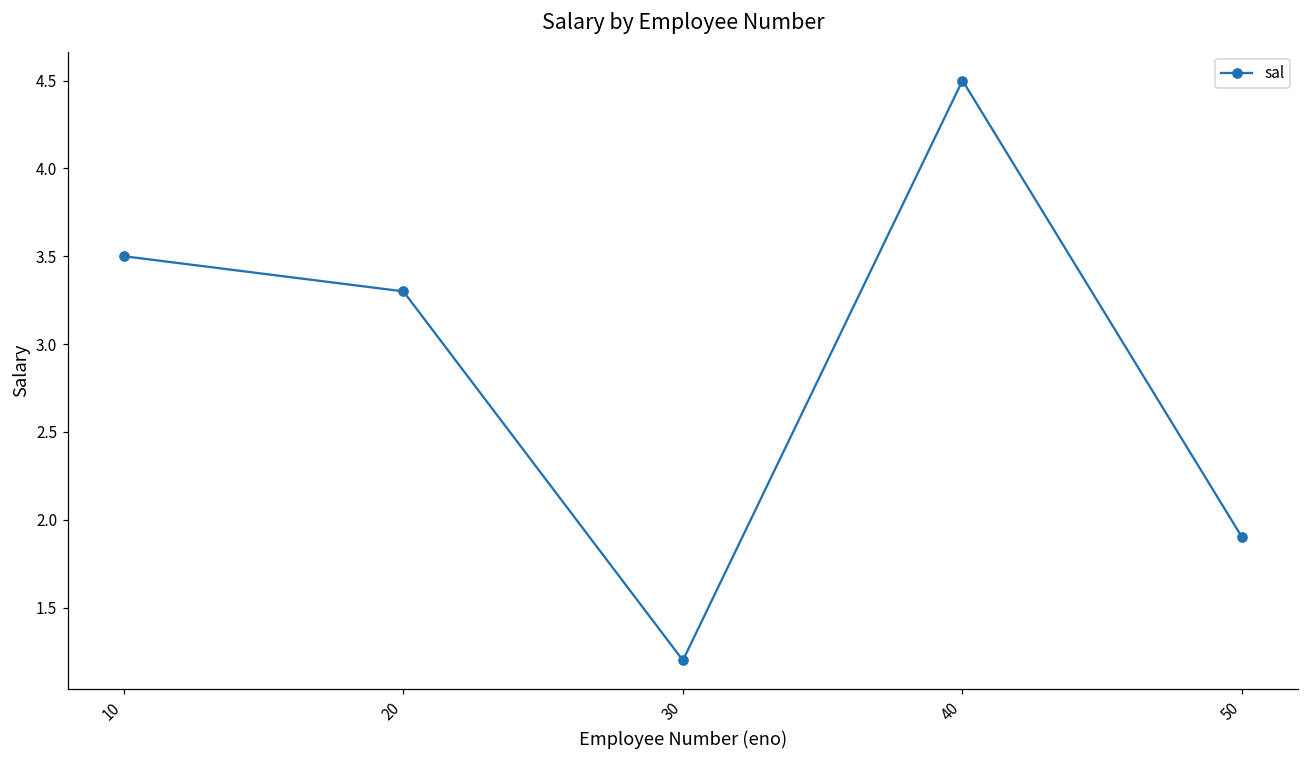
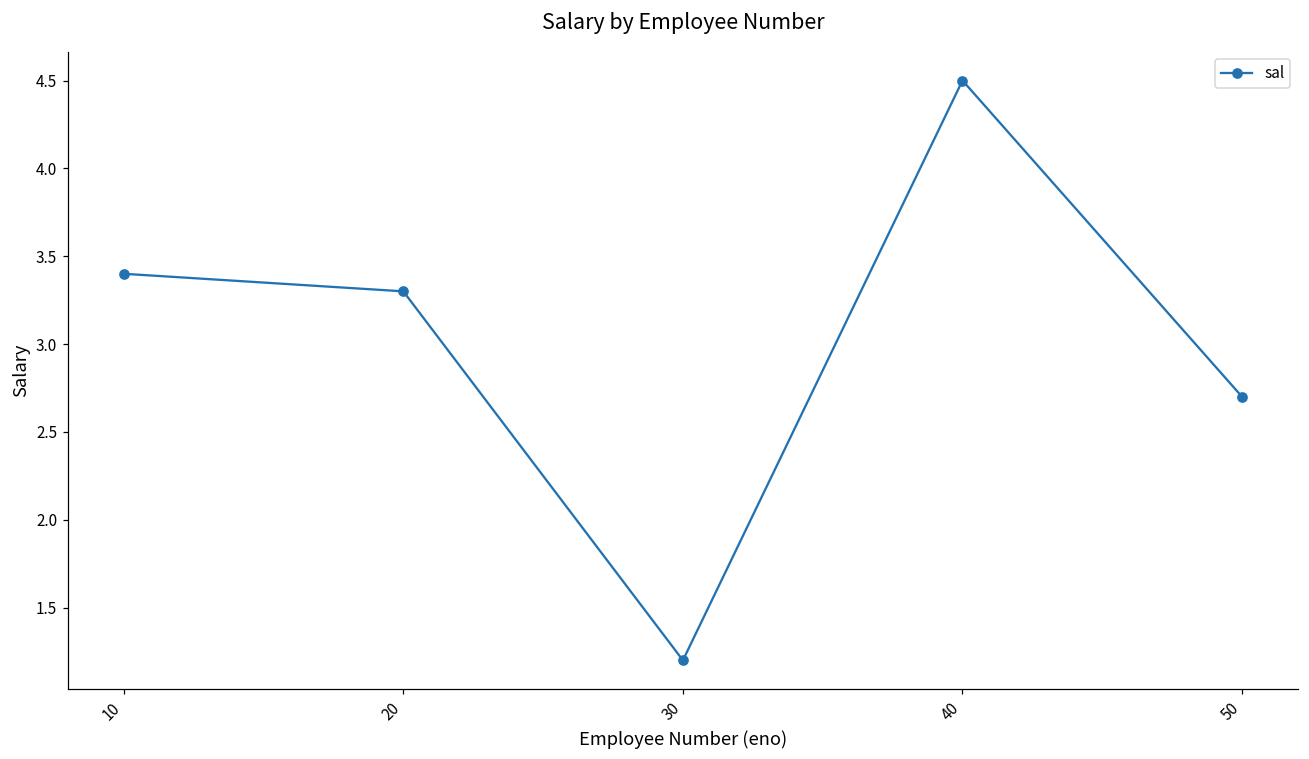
  {
-   "10": 3.5,
+   "10": 3.4,
    "20": 3.3,
    "30": 1.2,
    "40": 4.5,
-   "50": 1.9
+   "50": 2.7
  }
